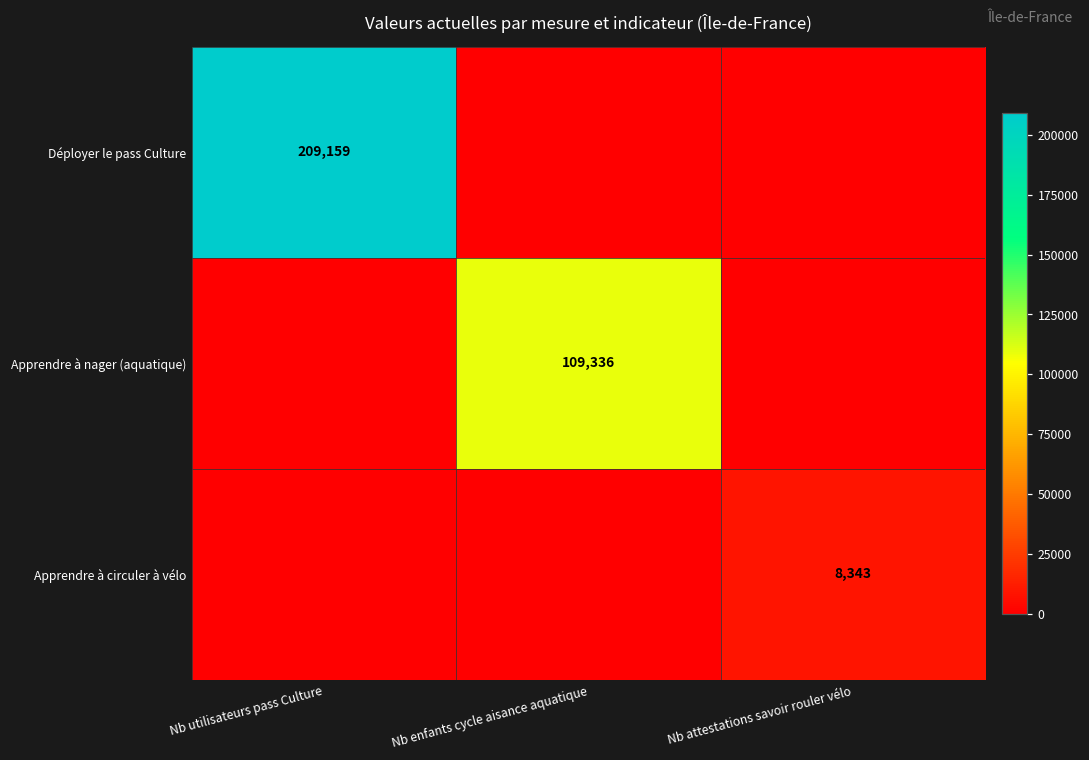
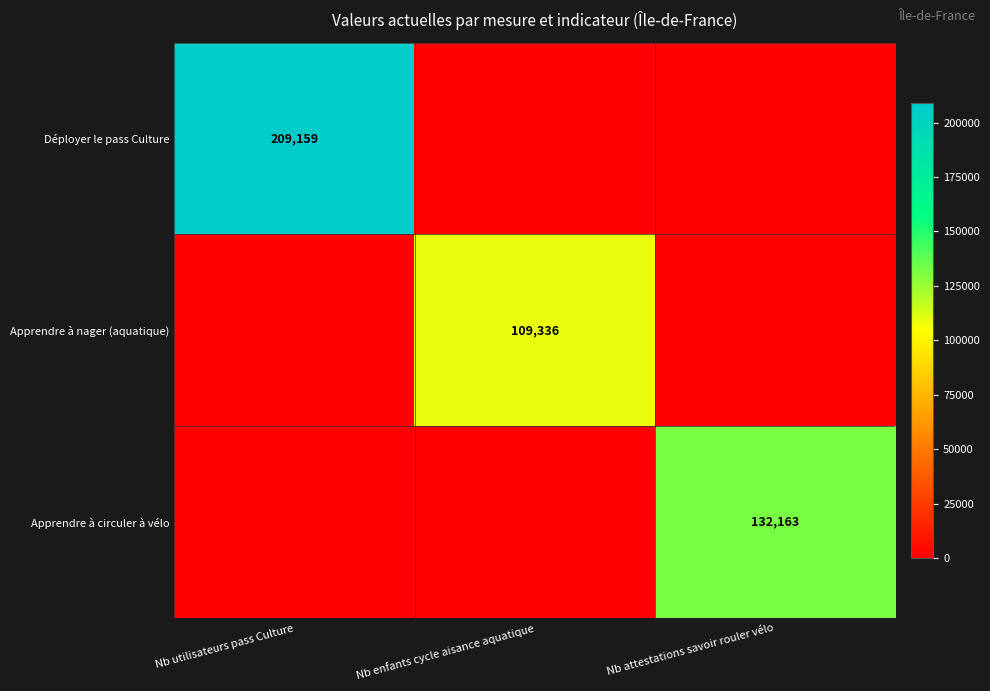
  {
    "Déployer le pass Culture": {
      "Nb utilisateurs pass Culture": "209,159"
    },
    "Apprendre à nager (aquatique)": {
      "Nb enfants cycle aisance aquatique": "109,336"
    },
    "Apprendre à circuler à vélo": {
-     "Nb attestations savoir rouler vélo": "8,343"
+     "Nb attestations savoir rouler vélo": "132,163"
    }
  }
